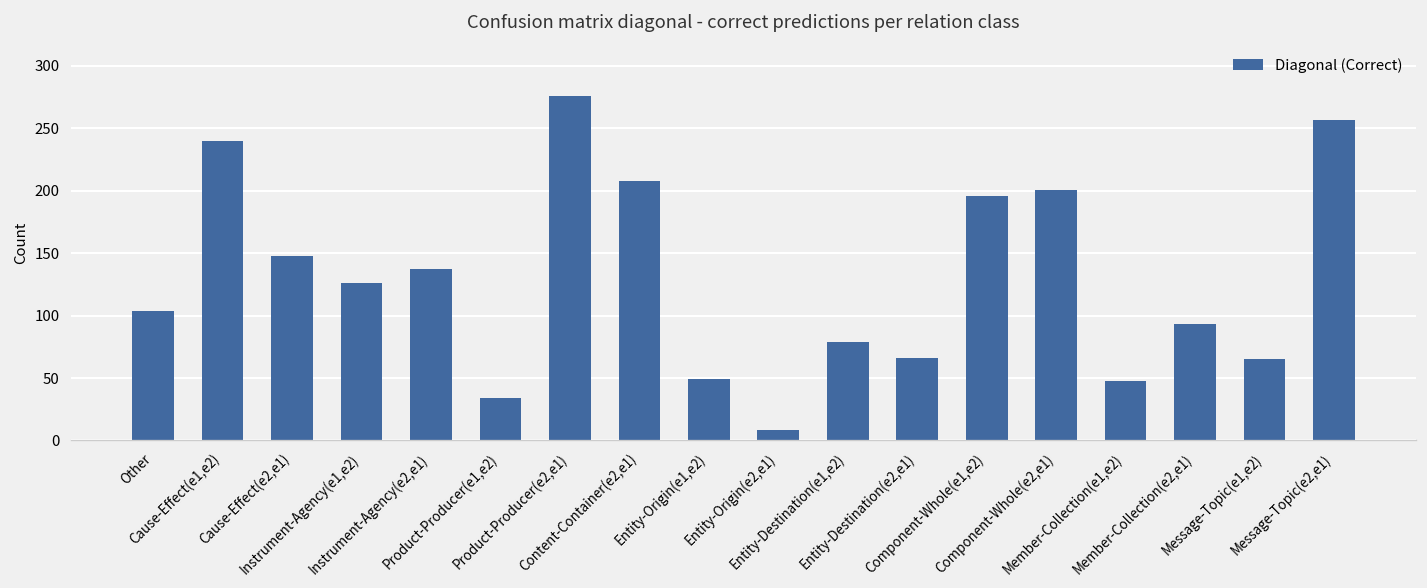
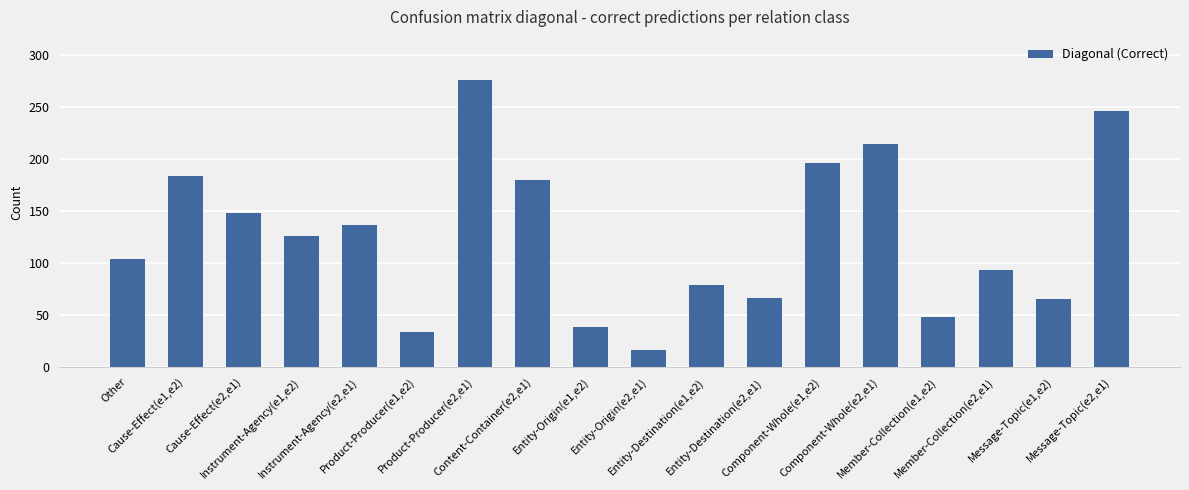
  {
    "Other": 104,
-   "Cause-Effect(e1,e2)": 240,
+   "Cause-Effect(e1,e2)": 184,
    "Cause-Effect(e2,e1)": 148,
    "Instrument-Agency(e1,e2)": 126,
    "Instrument-Agency(e2,e1)": 137,
    "Product-Producer(e1,e2)": 34,
    "Product-Producer(e2,e1)": 276,
-   "Content-Container(e2,e1)": 208,
-   "Entity-Origin(e1,e2)": 49,
-   "Entity-Origin(e2,e1)": 8,
+   "Content-Container(e2,e1)": 180,
+   "Entity-Origin(e1,e2)": 38,
+   "Entity-Origin(e2,e1)": 16,
    "Entity-Destination(e1,e2)": 79,
    "Entity-Destination(e2,e1)": 66,
    "Component-Whole(e1,e2)": 196,
-   "Component-Whole(e2,e1)": 201,
+   "Component-Whole(e2,e1)": 214,
    "Member-Collection(e1,e2)": 48,
    "Member-Collection(e2,e1)": 93,
    "Message-Topic(e1,e2)": 65,
-   "Message-Topic(e2,e1)": 257
+   "Message-Topic(e2,e1)": 246
  }
